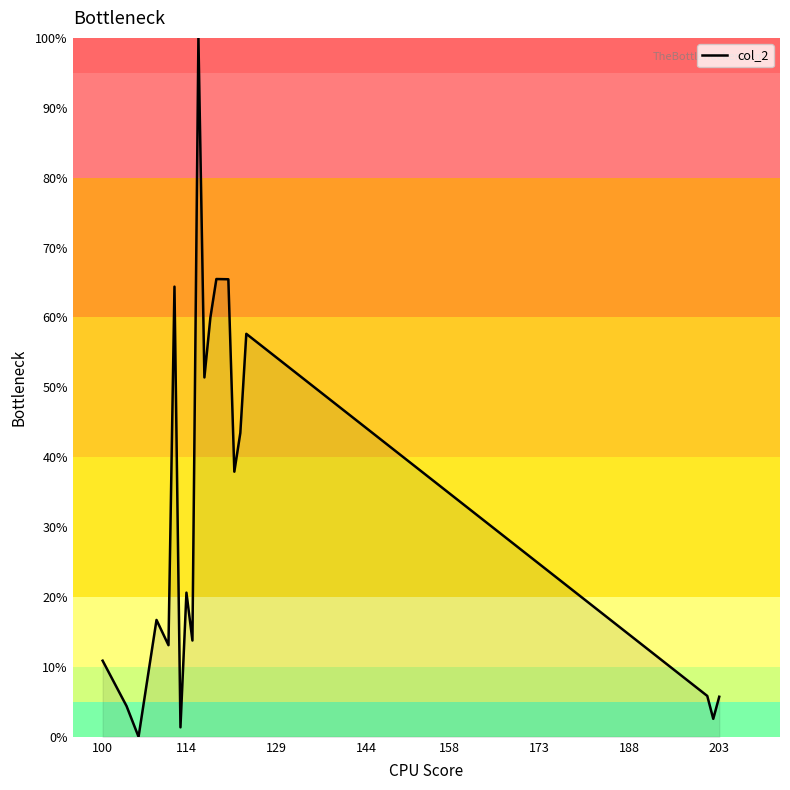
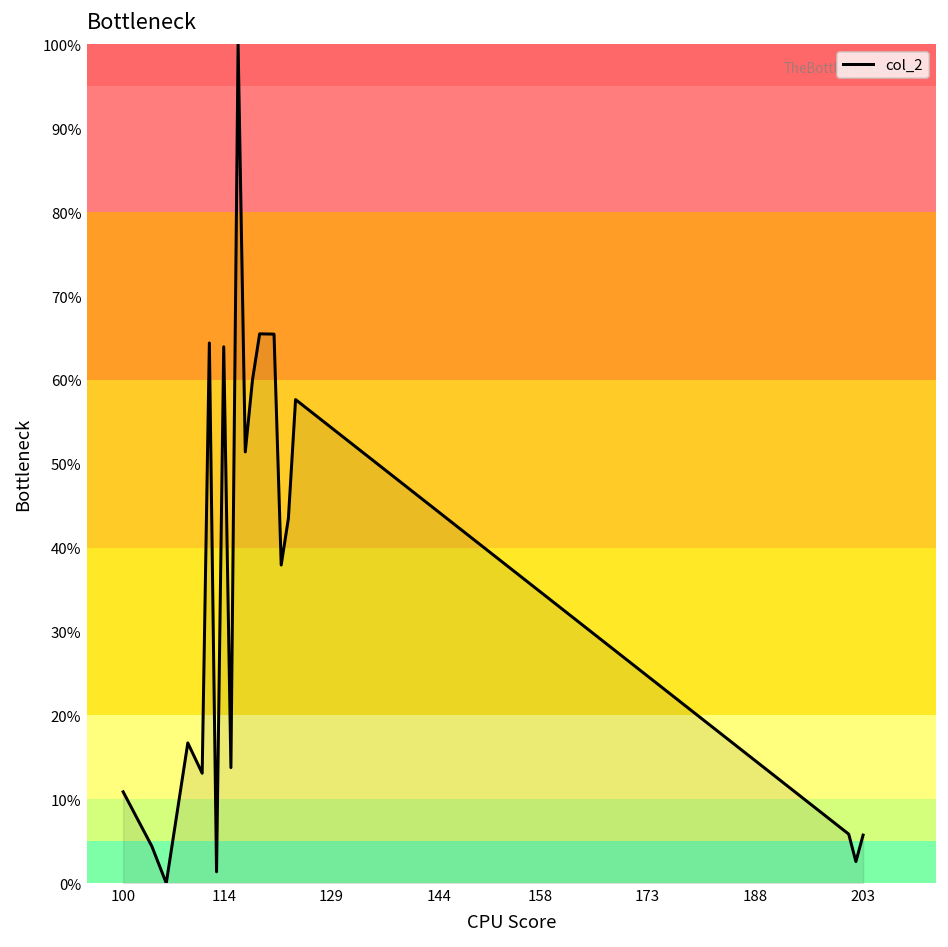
  {
    "100": "11%",
-   "114": "21%",
+   "114": "64%",
    "203": "6%"
  }
